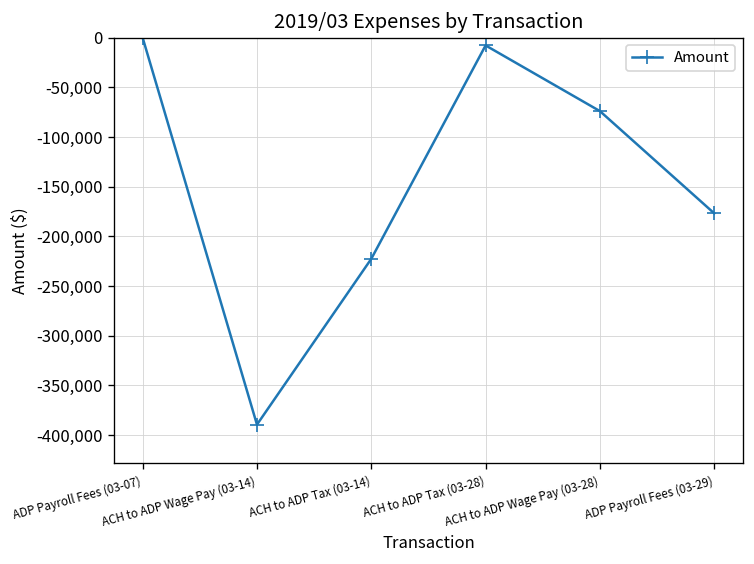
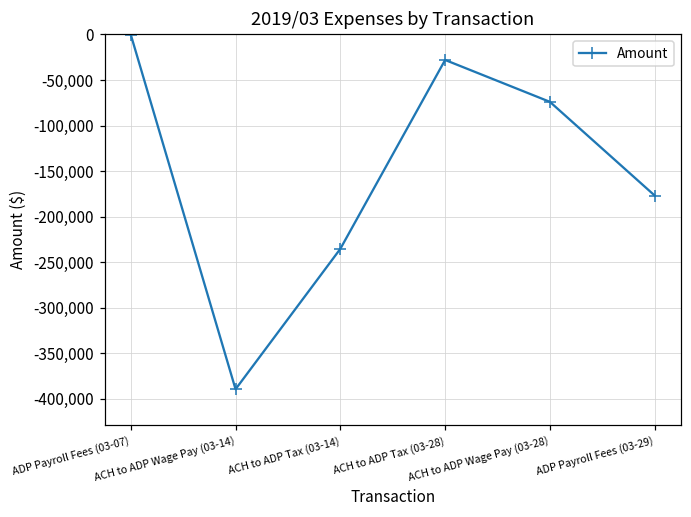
  {
    "ADP Payroll Fees (03-07)": "0",
    "ACH to ADP Wage Pay (03-14)": "-390,000",
-   "ACH to ADP Tax (03-14)": "-220,000",
-   "ACH to ADP Tax (03-28)": "-10,000",
+   "ACH to ADP Tax (03-14)": "-240,000",
+   "ACH to ADP Tax (03-28)": "-30,000",
    "ACH to ADP Wage Pay (03-28)": "-70,000",
    "ADP Payroll Fees (03-29)": "-180,000"
  }
